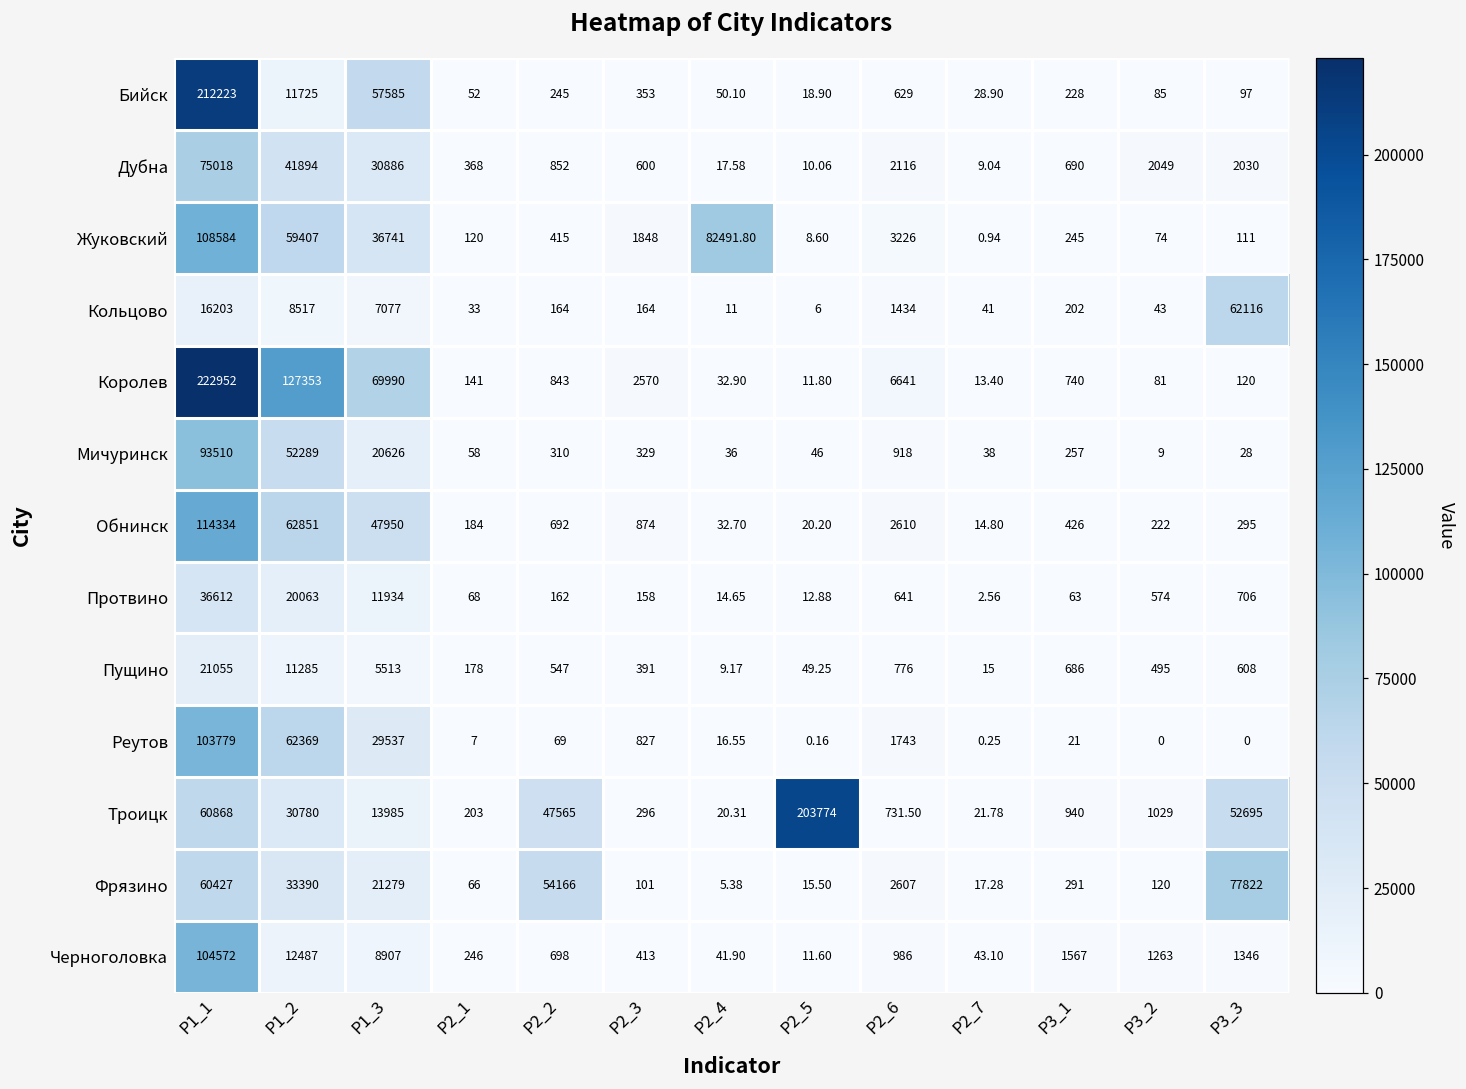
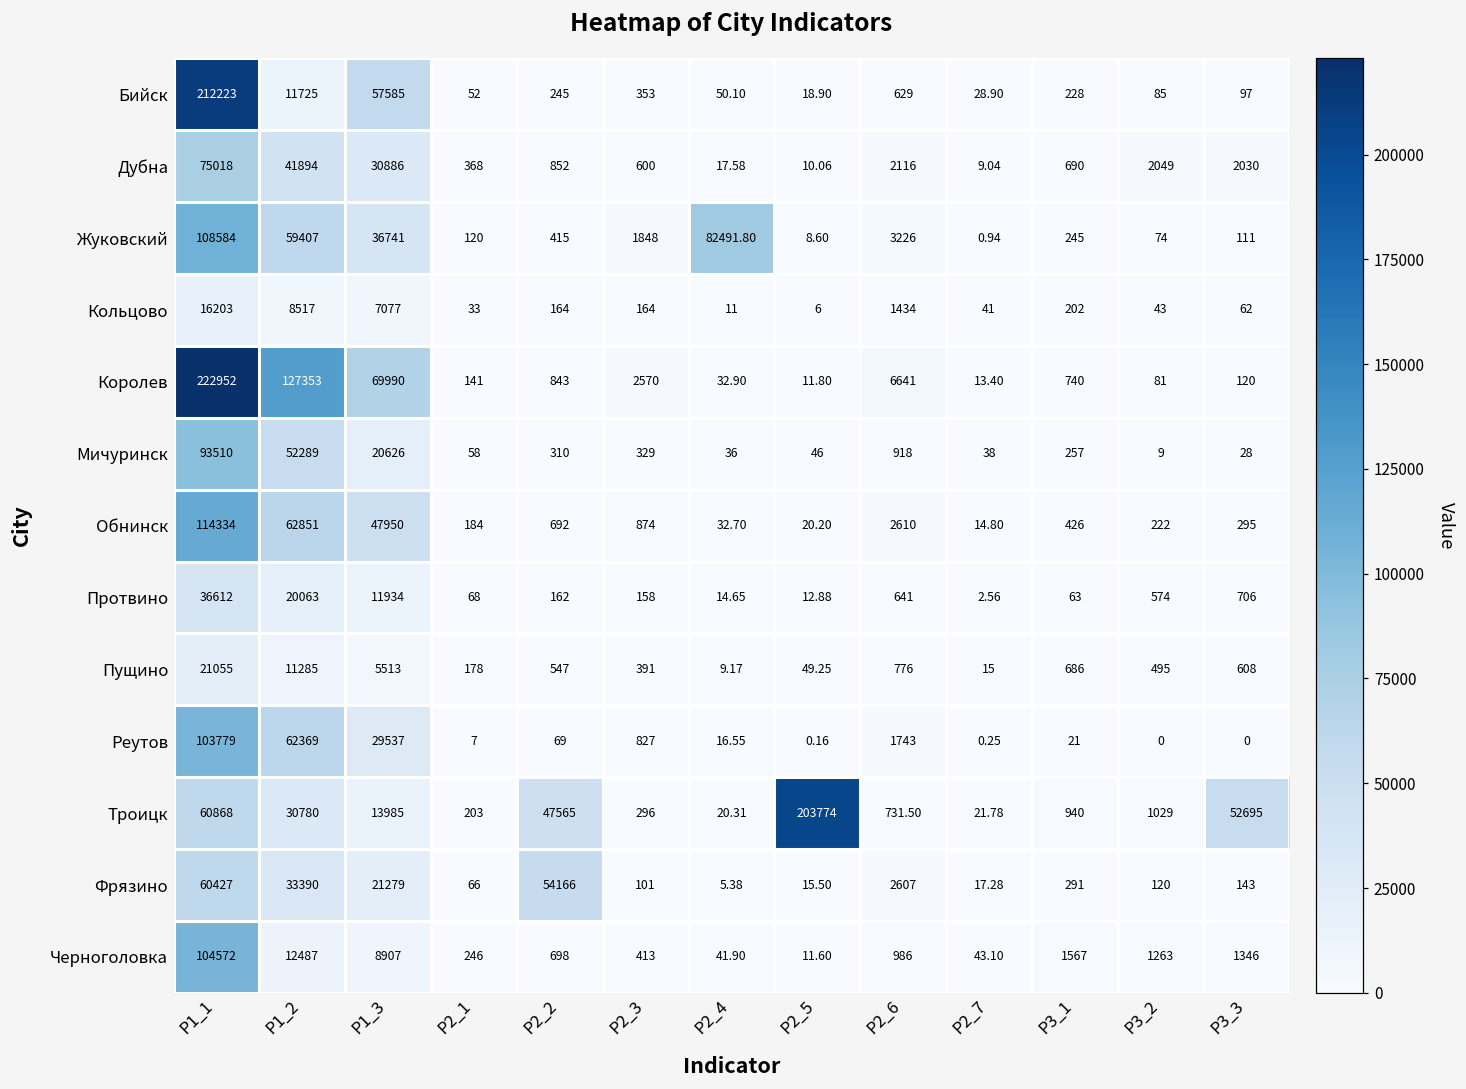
  {
    "Бийск": {
      "P1_1": 212223,
      "P1_2": 11725,
      "P1_3": 57585,
      "P2_1": 52,
      "P2_2": 245,
      "P2_3": 353,
      "P2_4": 50.10,
      "P2_5": 18.90,
      "P2_6": 629,
      "P2_7": 28.90,
      "P3_1": 228,
      "P3_2": 85,
      "P3_3": 97
    },
    "Дубна": {
      "P1_1": 75018,
      "P1_2": 41894,
      "P1_3": 30886,
      "P2_1": 368,
      "P2_2": 852,
      "P2_3": 600,
      "P2_4": 17.58,
      "P2_5": 10.06,
      "P2_6": 2116,
      "P2_7": 9.04,
      "P3_1": 690,
      "P3_2": 2049,
      "P3_3": 2030
    },
    "Жуковский": {
      "P1_1": 108584,
      "P1_2": 59407,
      "P1_3": 36741,
      "P2_1": 120,
      "P2_2": 415,
      "P2_3": 1848,
      "P2_4": 82491.80,
      "P2_5": 8.60,
      "P2_6": 3226,
      "P2_7": 0.94,
      "P3_1": 245,
      "P3_2": 74,
      "P3_3": 111
    },
    "Кольцово": {
      "P1_1": 16203,
      "P1_2": 8517,
      "P1_3": 7077,
      "P2_1": 33,
      "P2_2": 164,
      "P2_3": 164,
      "P2_4": 11,
      "P2_5": 6,
      "P2_6": 1434,
      "P2_7": 41,
      "P3_1": 202,
      "P3_2": 43,
-     "P3_3": 62116
+     "P3_3": 62
    },
    "Королев": {
      "P1_1": 222952,
      "P1_2": 127353,
      "P1_3": 69990,
      "P2_1": 141,
      "P2_2": 843,
      "P2_3": 2570,
      "P2_4": 32.90,
      "P2_5": 11.80,
      "P2_6": 6641,
      "P2_7": 13.40,
      "P3_1": 740,
      "P3_2": 81,
      "P3_3": 120
    },
    "Мичуринск": {
      "P1_1": 93510,
      "P1_2": 52289,
      "P1_3": 20626,
      "P2_1": 58,
      "P2_2": 310,
      "P2_3": 329,
      "P2_4": 36,
      "P2_5": 46,
      "P2_6": 918,
      "P2_7": 38,
      "P3_1": 257,
      "P3_2": 9,
      "P3_3": 28
    },
    "Обнинск": {
      "P1_1": 114334,
      "P1_2": 62851,
      "P1_3": 47950,
      "P2_1": 184,
      "P2_2": 692,
      "P2_3": 874,
      "P2_4": 32.70,
      "P2_5": 20.20,
      "P2_6": 2610,
      "P2_7": 14.80,
      "P3_1": 426,
      "P3_2": 222,
      "P3_3": 295
    },
    "Протвино": {
      "P1_1": 36612,
      "P1_2": 20063,
      "P1_3": 11934,
      "P2_1": 68,
      "P2_2": 162,
      "P2_3": 158,
      "P2_4": 14.65,
      "P2_5": 12.88,
      "P2_6": 641,
      "P2_7": 2.56,
      "P3_1": 63,
      "P3_2": 574,
      "P3_3": 706
    },
    "Пущино": {
      "P1_1": 21055,
      "P1_2": 11285,
      "P1_3": 5513,
      "P2_1": 178,
      "P2_2": 547,
      "P2_3": 391,
      "P2_4": 9.17,
      "P2_5": 49.25,
      "P2_6": 776,
      "P2_7": 15,
      "P3_1": 686,
      "P3_2": 495,
      "P3_3": 608
    },
    "Реутов": {
      "P1_1": 103779,
      "P1_2": 62369,
      "P1_3": 29537,
      "P2_1": 7,
      "P2_2": 69,
      "P2_3": 827,
      "P2_4": 16.55,
      "P2_5": 0.16,
      "P2_6": 1743,
      "P2_7": 0.25,
      "P3_1": 21,
      "P3_2": 0,
      "P3_3": 0
    },
    "Троицк": {
      "P1_1": 60868,
      "P1_2": 30780,
      "P1_3": 13985,
      "P2_1": 203,
      "P2_2": 47565,
      "P2_3": 296,
      "P2_4": 20.31,
      "P2_5": 203774,
      "P2_6": 731.50,
      "P2_7": 21.78,
      "P3_1": 940,
      "P3_2": 1029,
      "P3_3": 52695
    },
    "Фрязино": {
      "P1_1": 60427,
      "P1_2": 33390,
      "P1_3": 21279,
      "P2_1": 66,
      "P2_2": 54166,
      "P2_3": 101,
      "P2_4": 5.38,
      "P2_5": 15.50,
      "P2_6": 2607,
      "P2_7": 17.28,
      "P3_1": 291,
      "P3_2": 120,
-     "P3_3": 77822
+     "P3_3": 143
    },
    "Черноголовка": {
      "P1_1": 104572,
      "P1_2": 12487,
      "P1_3": 8907,
      "P2_1": 246,
      "P2_2": 698,
      "P2_3": 413,
      "P2_4": 41.90,
      "P2_5": 11.60,
      "P2_6": 986,
      "P2_7": 43.10,
      "P3_1": 1567,
      "P3_2": 1263,
      "P3_3": 1346
    }
  }
